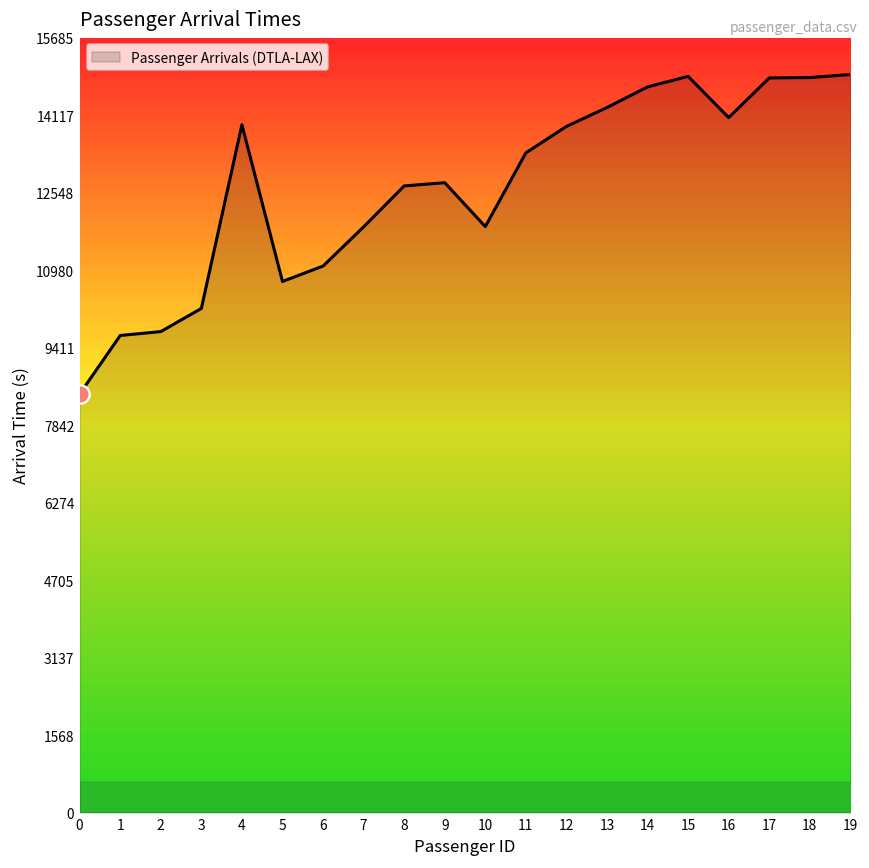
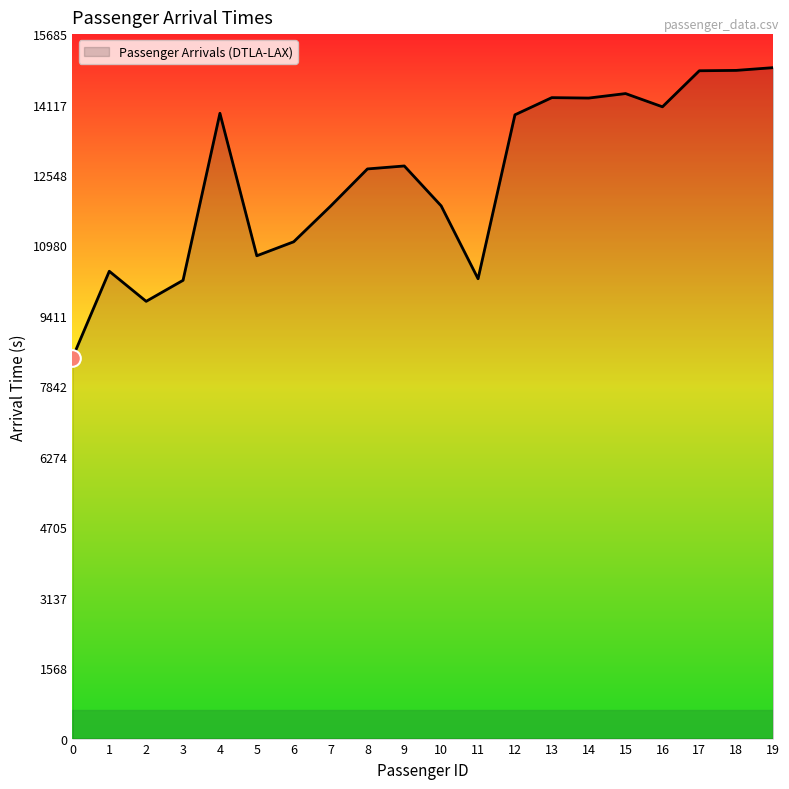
  {
    "Passenger Arrivals (DTLA-LAX)": {
-     "1": 9700,
+     "1": 10400,
      "2": 9700,
      "3": 10200,
      "4": 13900,
      "5": 10800,
      "6": 11100,
      "7": 11900,
      "8": 12700,
      "9": 12800,
      "10": 11900,
-     "11": 13400,
+     "11": 10200,
      "12": 13900,
      "13": 14300,
-     "14": 14700,
-     "15": 14900,
+     "14": 14300,
+     "15": 14400,
      "16": 14100,
      "17": 14900,
      "18": 14900,
      "19": 14900
    }
  }
